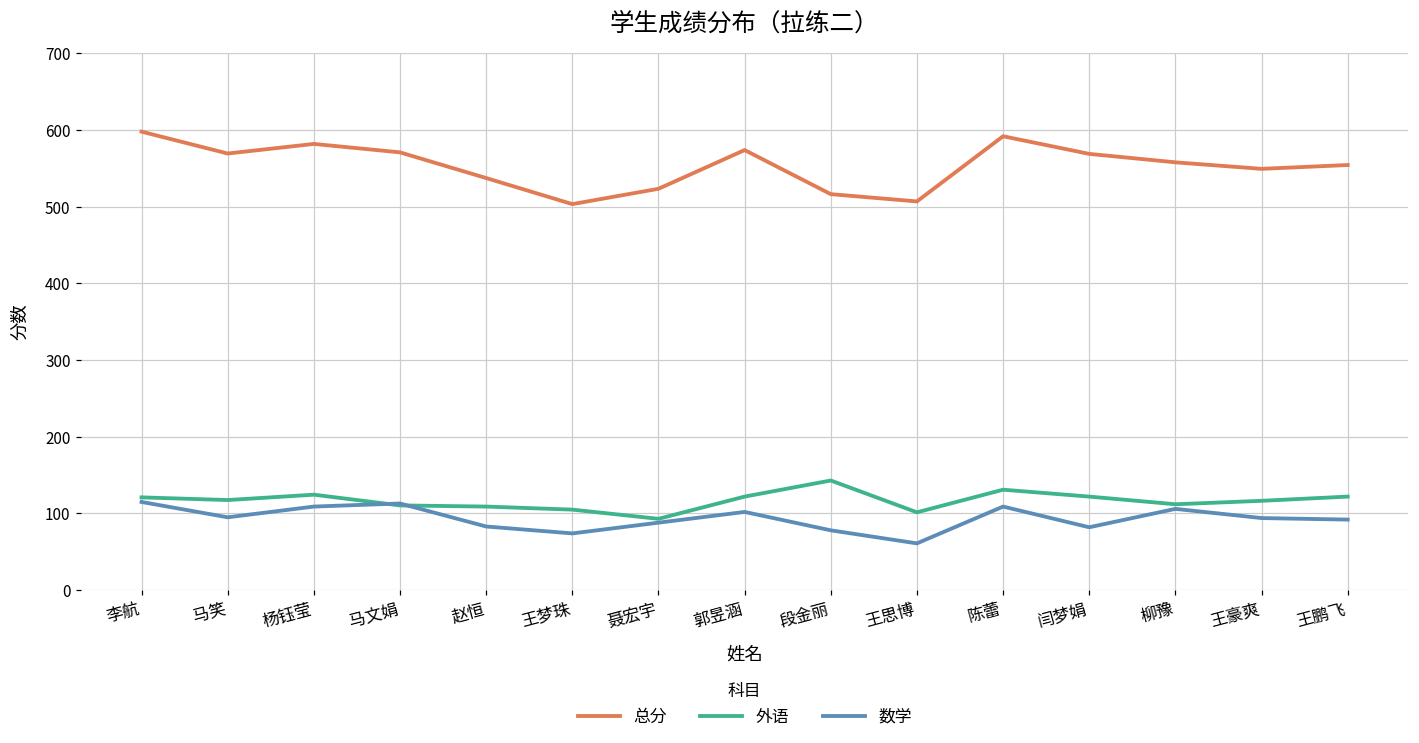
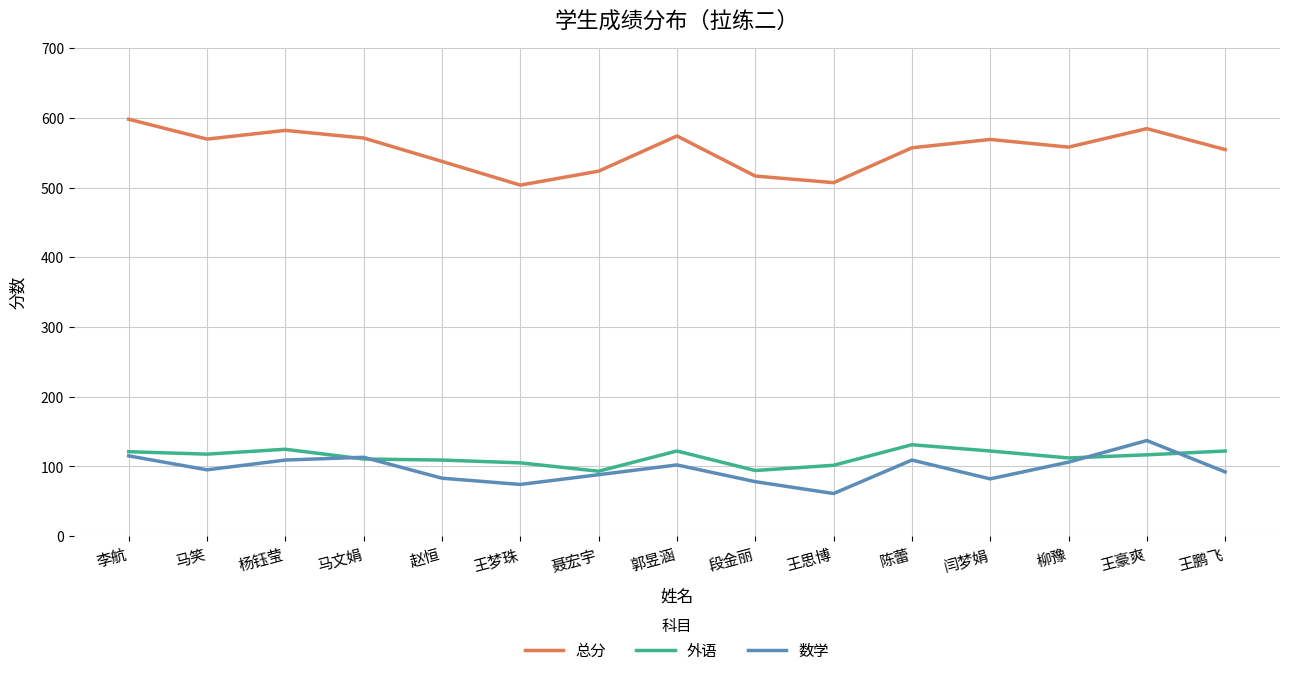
  {
    "总分": {
      "李航": 600,
      "马笑": 570,
      "杨钰莹": 580,
      "马文娟": 570,
      "赵恒": 540,
      "王梦珠": 500,
      "聂宏宇": 520,
      "郭昱涵": 570,
      "段金丽": 520,
      "王思博": 510,
-     "陈蕾": 590,
+     "陈蕾": 560,
      "闫梦娟": 570,
      "柳豫": 560,
-     "王豪爽": 550,
+     "王豪爽": 580,
      "王鹏飞": 550
    },
    "外语": {
      "李航": 120,
      "马笑": 120,
      "杨钰莹": 120,
      "赵恒": 110,
      "王梦珠": 110,
      "聂宏宇": 90,
      "郭昱涵": 120,
-     "段金丽": 140,
+     "段金丽": 90,
      "王思博": 100,
      "陈蕾": 130,
      "闫梦娟": 120,
      "柳豫": 110,
      "王豪爽": 120,
      "王鹏飞": 120
    },
    "数学": {
      "李航": 120,
      "马笑": 100,
      "杨钰莹": 110,
      "赵恒": 80,
      "王梦珠": 70,
      "聂宏宇": 90,
      "郭昱涵": 100,
      "段金丽": 80,
      "王思博": 60,
      "陈蕾": 110,
      "闫梦娟": 80,
      "柳豫": 110,
-     "王豪爽": 90,
+     "王豪爽": 140,
      "王鹏飞": 90
    }
  }
